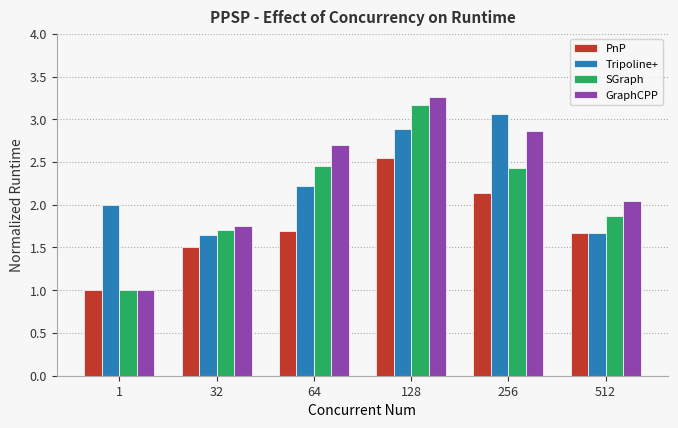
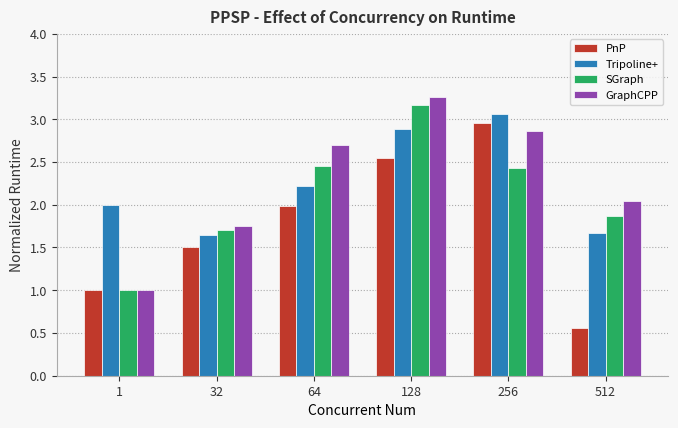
  {
    "PnP": {
      "1": 1.0,
      "32": 1.5,
-     "64": 1.7,
+     "64": 2.0,
      "128": 2.6,
-     "256": 2.1,
-     "512": 1.7
+     "256": 3.0,
+     "512": 0.6
    },
    "Tripoline+": {
      "1": 2.0,
      "32": 1.6,
      "64": 2.2,
      "128": 2.9,
      "256": 3.1,
      "512": 1.7
    },
    "SGraph": {
      "1": 1.0,
      "32": 1.7,
      "64": 2.4,
      "128": 3.2,
      "256": 2.4,
      "512": 1.9
    },
    "GraphCPP": {
      "1": 1.0,
      "32": 1.7,
      "64": 2.7,
      "128": 3.3,
      "256": 2.9,
      "512": 2.0
    }
  }
